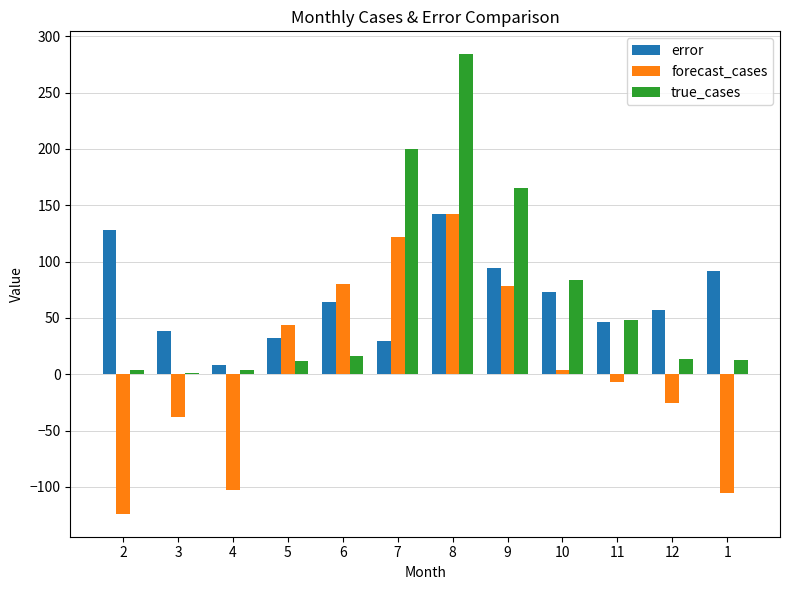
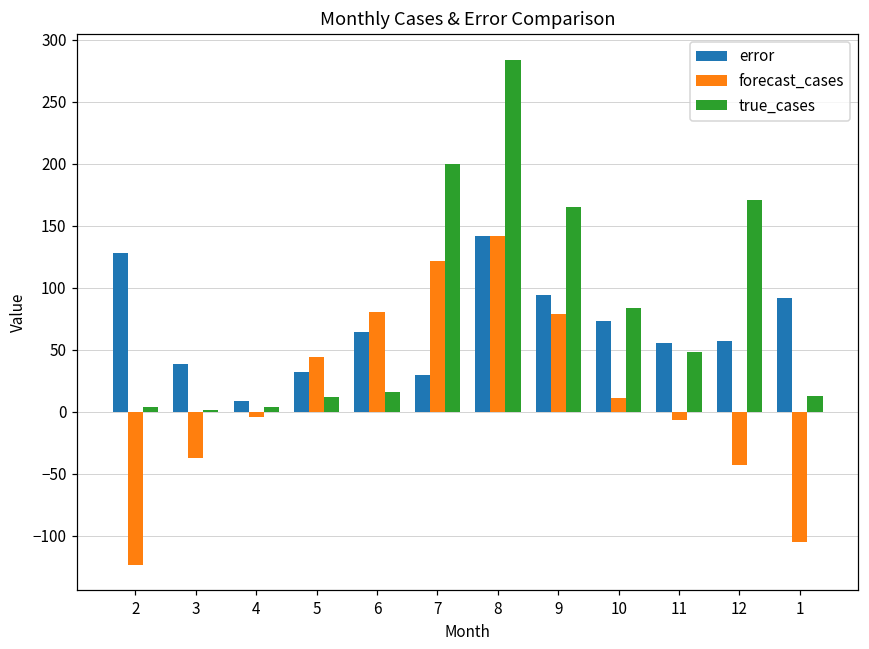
  {
    "error": {
      "2": 128,
      "3": 39,
      "4": 9,
      "5": 32,
      "6": 64,
      "7": 29,
      "8": 142,
      "9": 94,
      "10": 73,
-     "11": 46,
+     "11": 55,
      "12": 57,
      "1": 92
    },
    "forecast_cases": {
      "2": -124,
      "3": -38,
-     "4": -103,
+     "4": -5,
      "5": 44,
      "6": 80,
      "7": 122,
      "8": 142,
      "9": 79,
-     "10": 4,
+     "10": 11,
      "11": -7,
-     "12": -25,
+     "12": -43,
      "1": -105
    },
    "true_cases": {
      "2": 4,
      "4": 4,
      "5": 12,
      "6": 16,
      "7": 200,
      "8": 284,
      "9": 165,
      "10": 84,
      "11": 48,
-     "12": 14,
+     "12": 171,
      "1": 13
    }
  }
